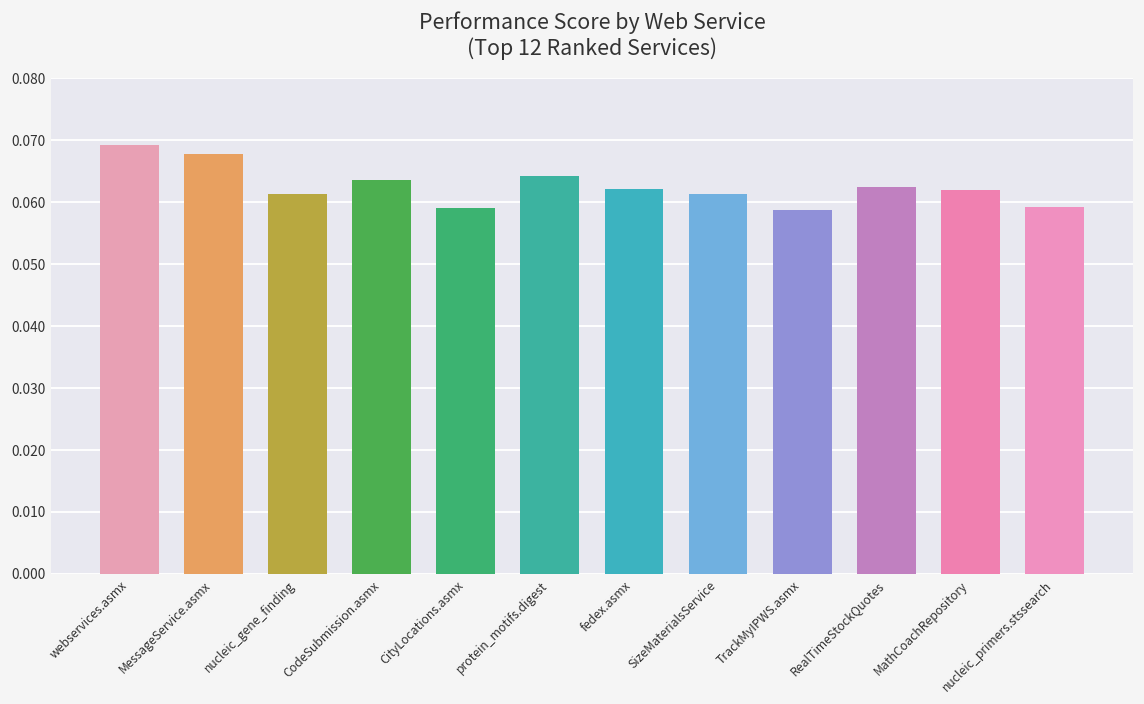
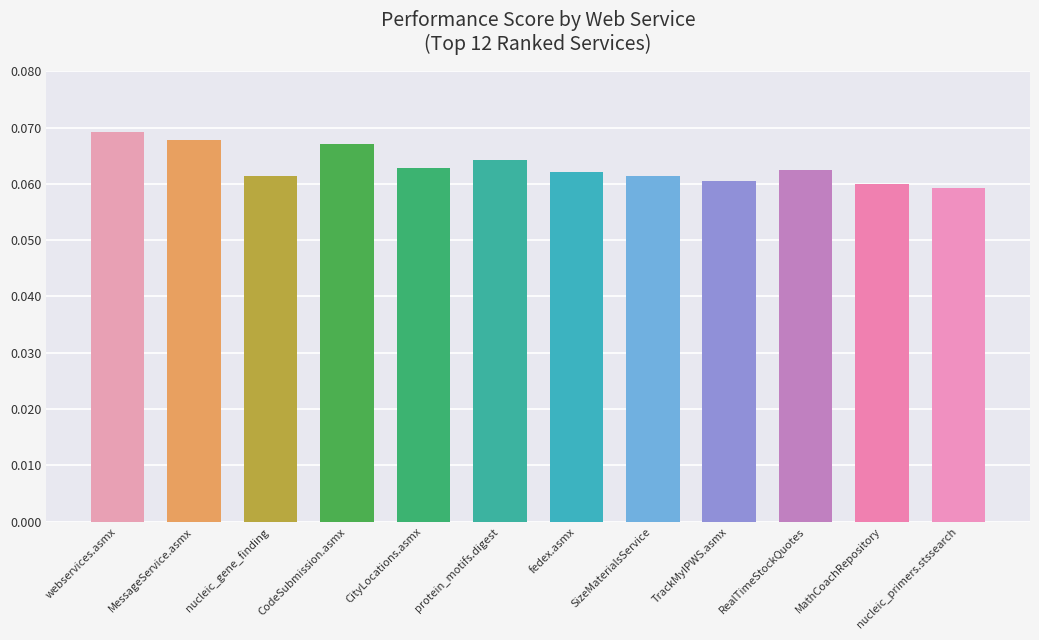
  {
    "webservices.asmx": 0.069,
    "MessageService.asmx": 0.068,
    "nucleic_gene_finding": 0.061,
-   "CodeSubmission.asmx": 0.064,
-   "CityLocations.asmx": 0.059,
+   "CodeSubmission.asmx": 0.067,
+   "CityLocations.asmx": 0.063,
    "protein_motifs.digest": 0.064,
    "fedex.asmx": 0.062,
    "SizeMaterialsService": 0.061,
-   "TrackMyIPWS.asmx": 0.059,
+   "TrackMyIPWS.asmx": 0.060,
    "RealTimeStockQuotes": 0.062,
-   "MathCoachRepository": 0.062,
+   "MathCoachRepository": 0.060,
    "nucleic_primers.stssearch": 0.059
  }
